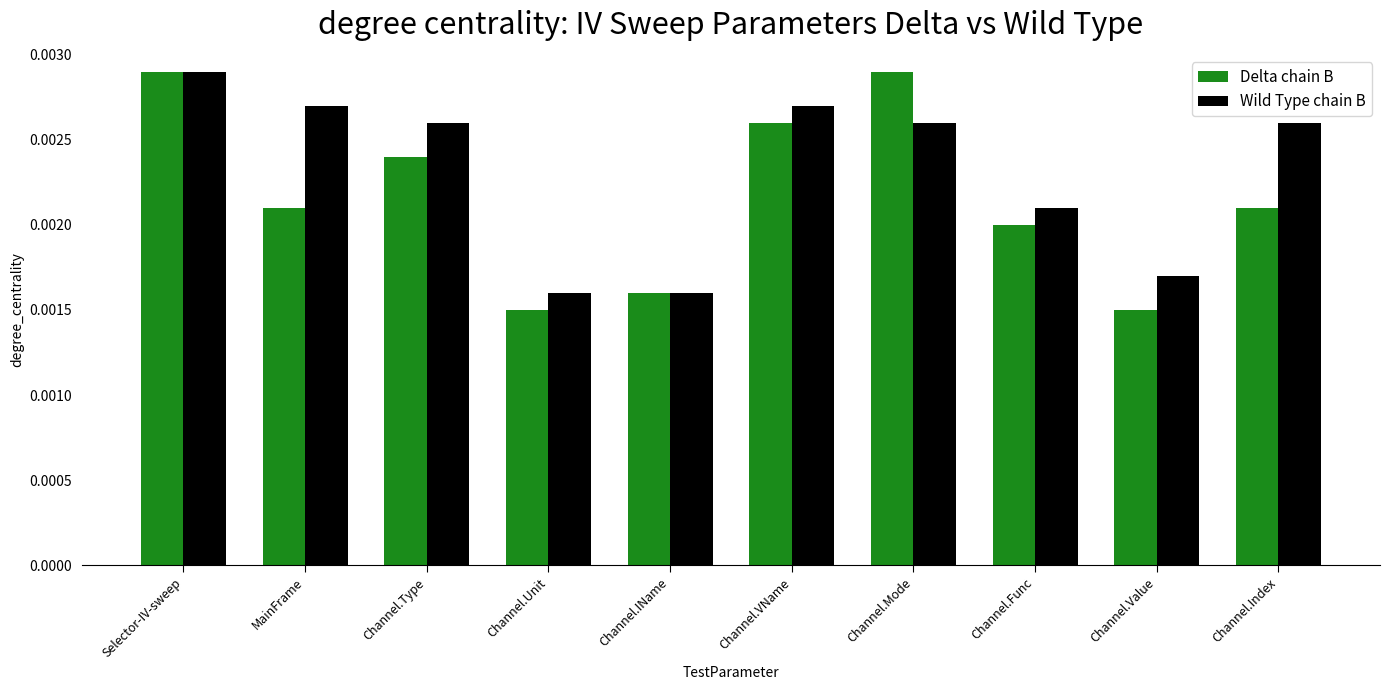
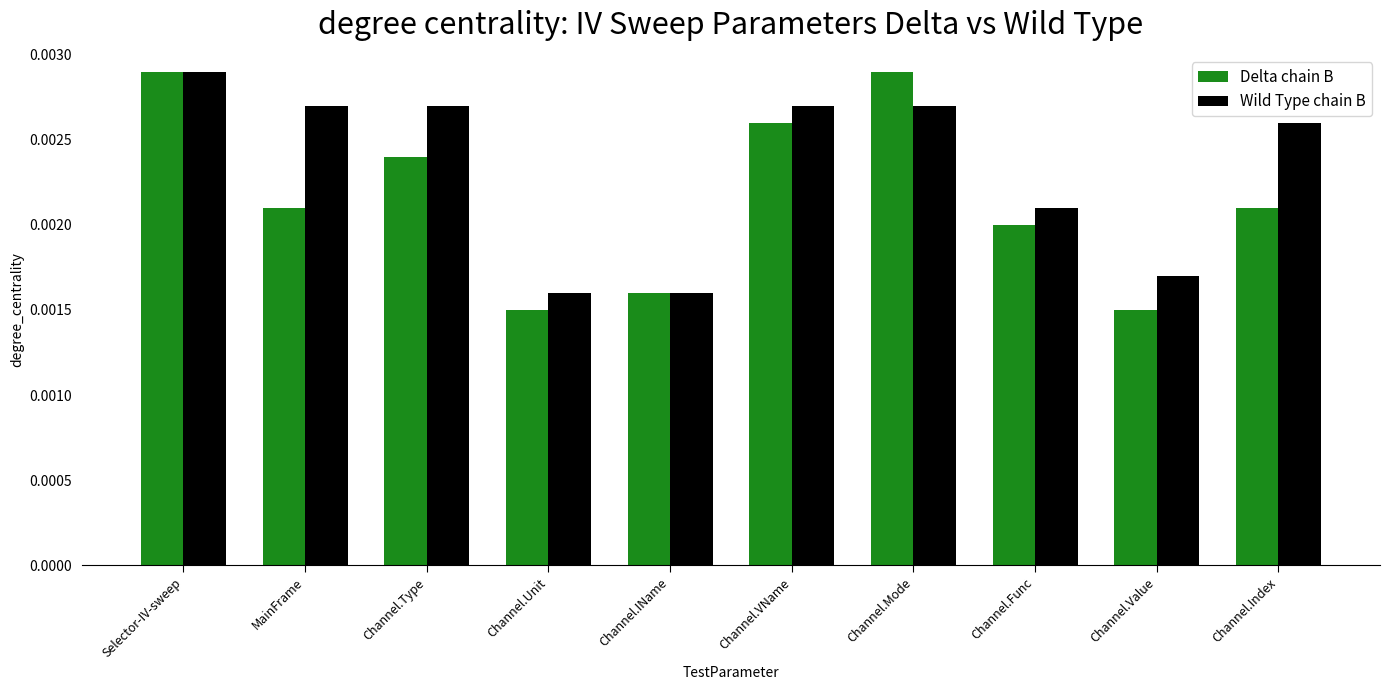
  {
    "Delta chain B": {
      "Selector-IV-sweep": 0.0029,
      "MainFrame": 0.0021,
      "Channel.Type": 0.0024,
      "Channel.Unit": 0.0015,
      "Channel.IName": 0.0016,
      "Channel.VName": 0.0026,
      "Channel.Mode": 0.0029,
      "Channel.Func": 0.0020,
      "Channel.Value": 0.0015,
      "Channel.Index": 0.0021
    },
    "Wild Type chain B": {
      "Selector-IV-sweep": 0.0029,
      "MainFrame": 0.0027,
-     "Channel.Type": 0.0026,
+     "Channel.Type": 0.0027,
      "Channel.Unit": 0.0016,
      "Channel.IName": 0.0016,
      "Channel.VName": 0.0027,
-     "Channel.Mode": 0.0026,
+     "Channel.Mode": 0.0027,
      "Channel.Func": 0.0021,
      "Channel.Value": 0.0017,
      "Channel.Index": 0.0026
    }
  }
